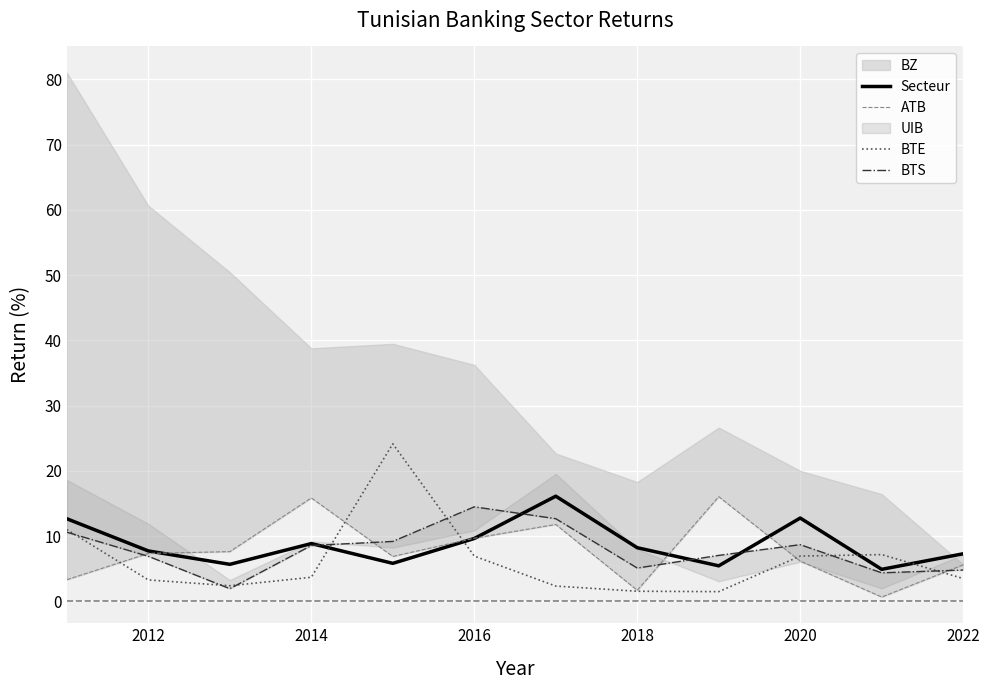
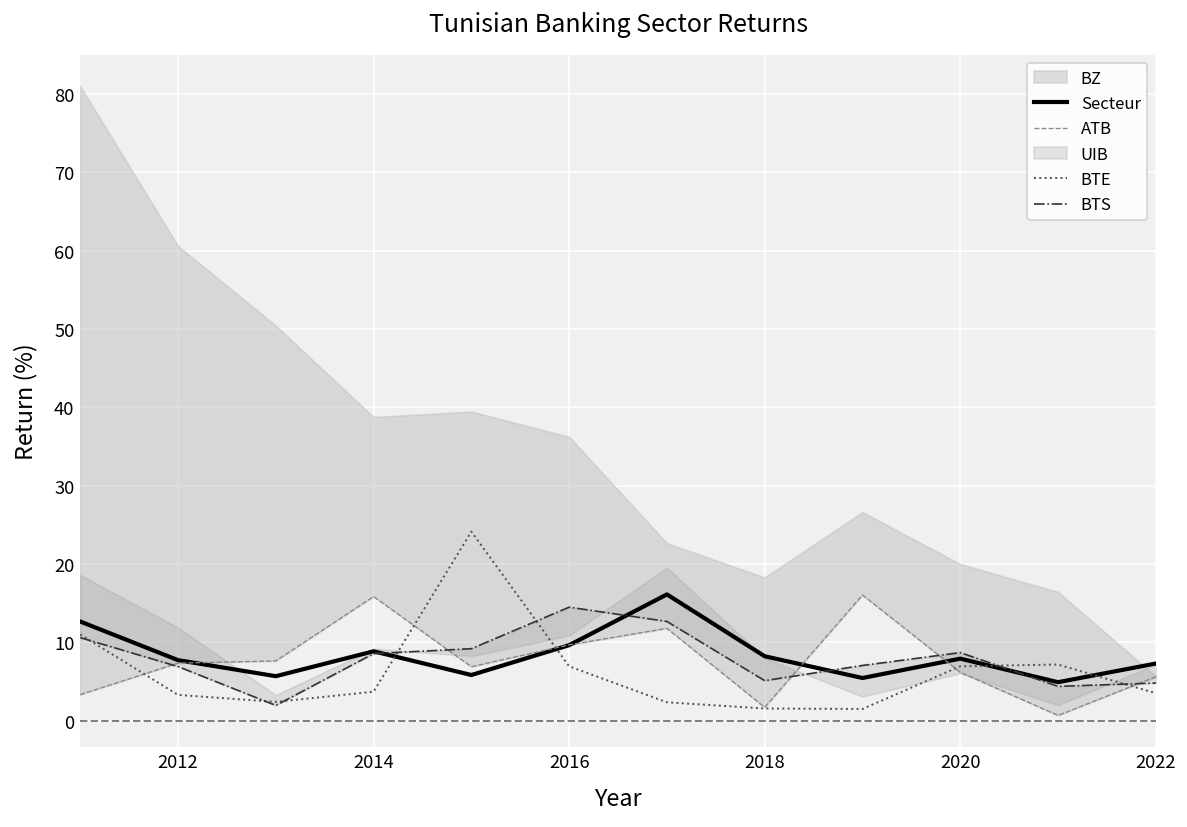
  {
    "Secteur": {
-     "2020": 13
+     "2020": 8
    }
  }
